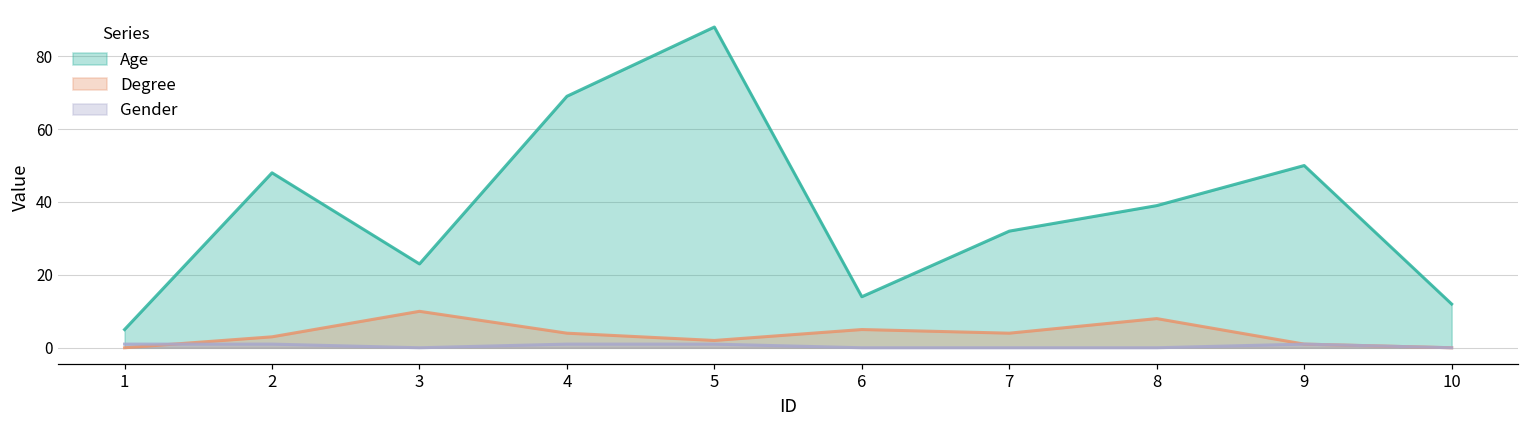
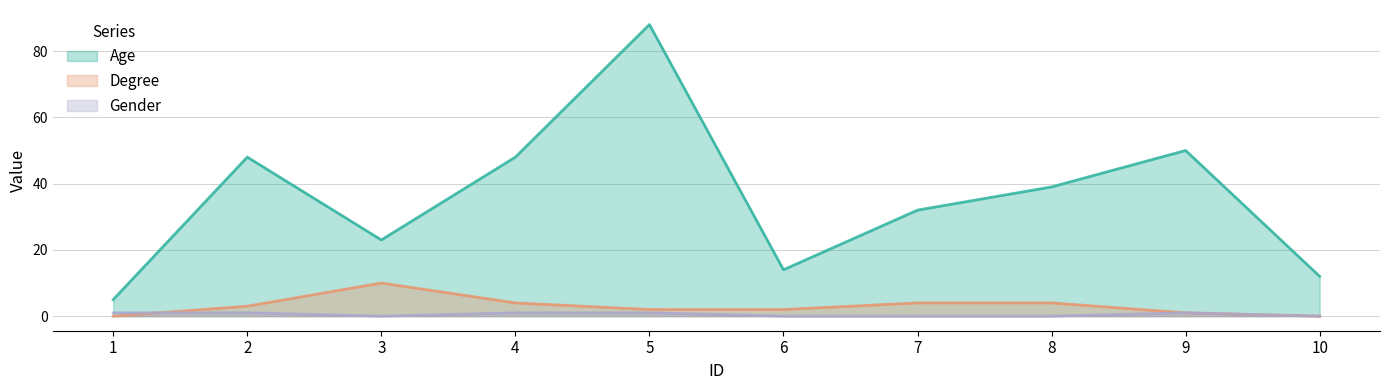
  {
    "Age": {
      "1": 5,
      "2": 48,
      "3": 23,
-     "4": 69,
+     "4": 48,
      "5": 88,
      "6": 14,
      "7": 32,
      "8": 39,
      "9": 50,
      "10": 12
    },
    "Degree": {
      "1": 0,
      "2": 3,
      "3": 10,
      "4": 4,
      "5": 2,
-     "6": 5,
+     "6": 2,
      "7": 4,
-     "8": 8
+     "8": 4
    },
    "Gender": {
      "1": 1,
      "2": 1,
      "3": 0,
      "4": 1,
      "5": 1,
      "6": 0,
      "7": 0,
      "8": 0
    }
  }
